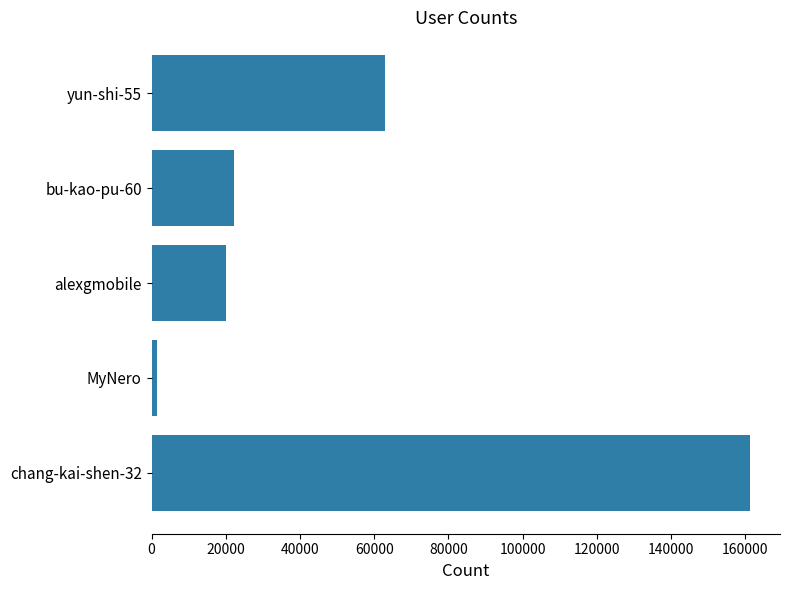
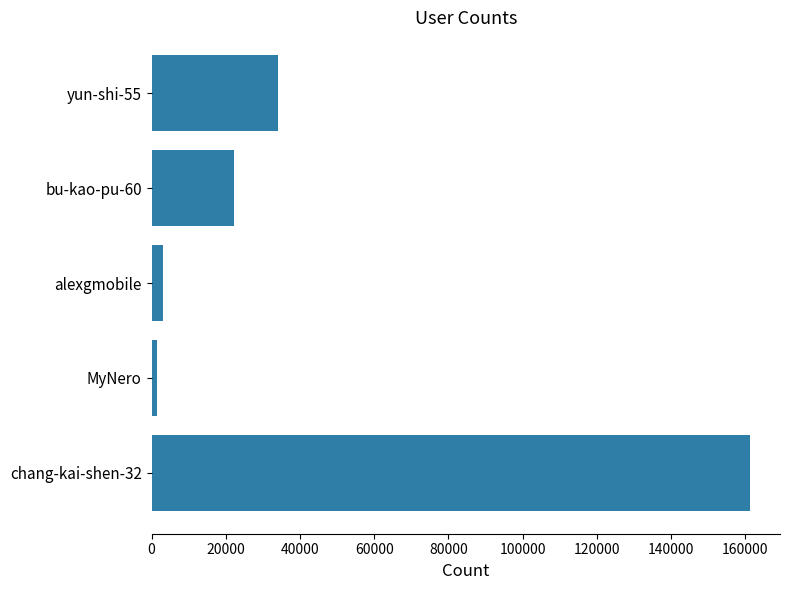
  {
-   "yun-shi-55": 63000,
+   "yun-shi-55": 34000,
    "bu-kao-pu-60": 22000,
-   "alexgmobile": 20000,
+   "alexgmobile": 3000,
    "MyNero": 1000,
    "chang-kai-shen-32": 161000
  }
